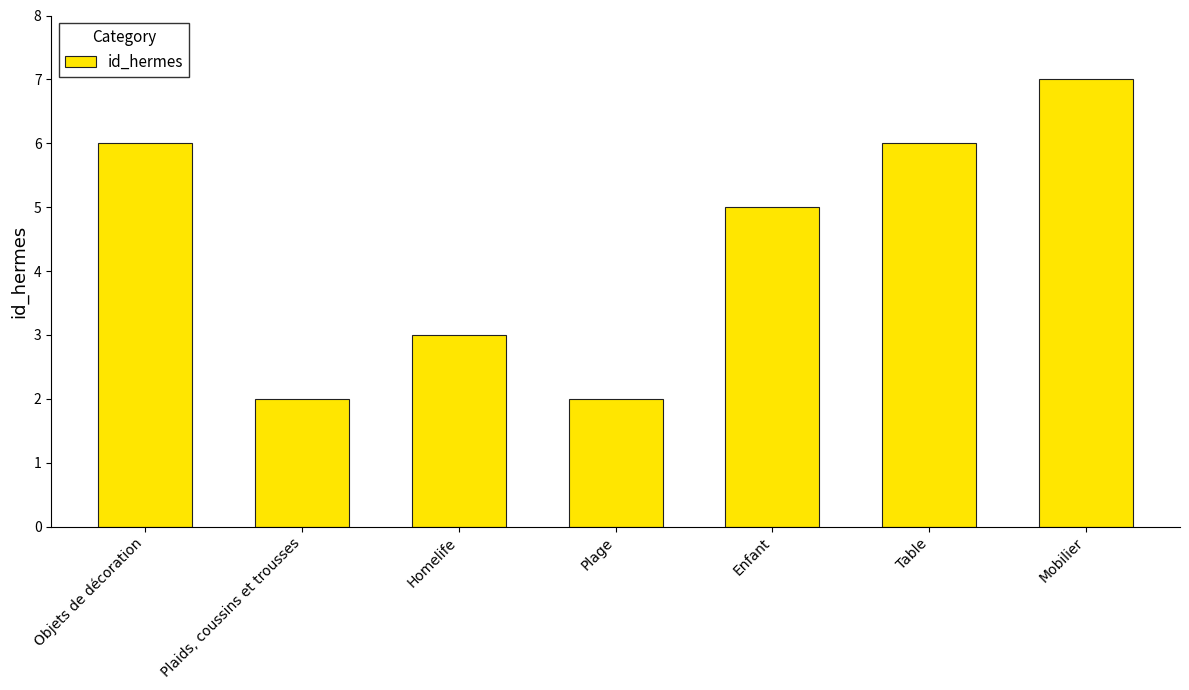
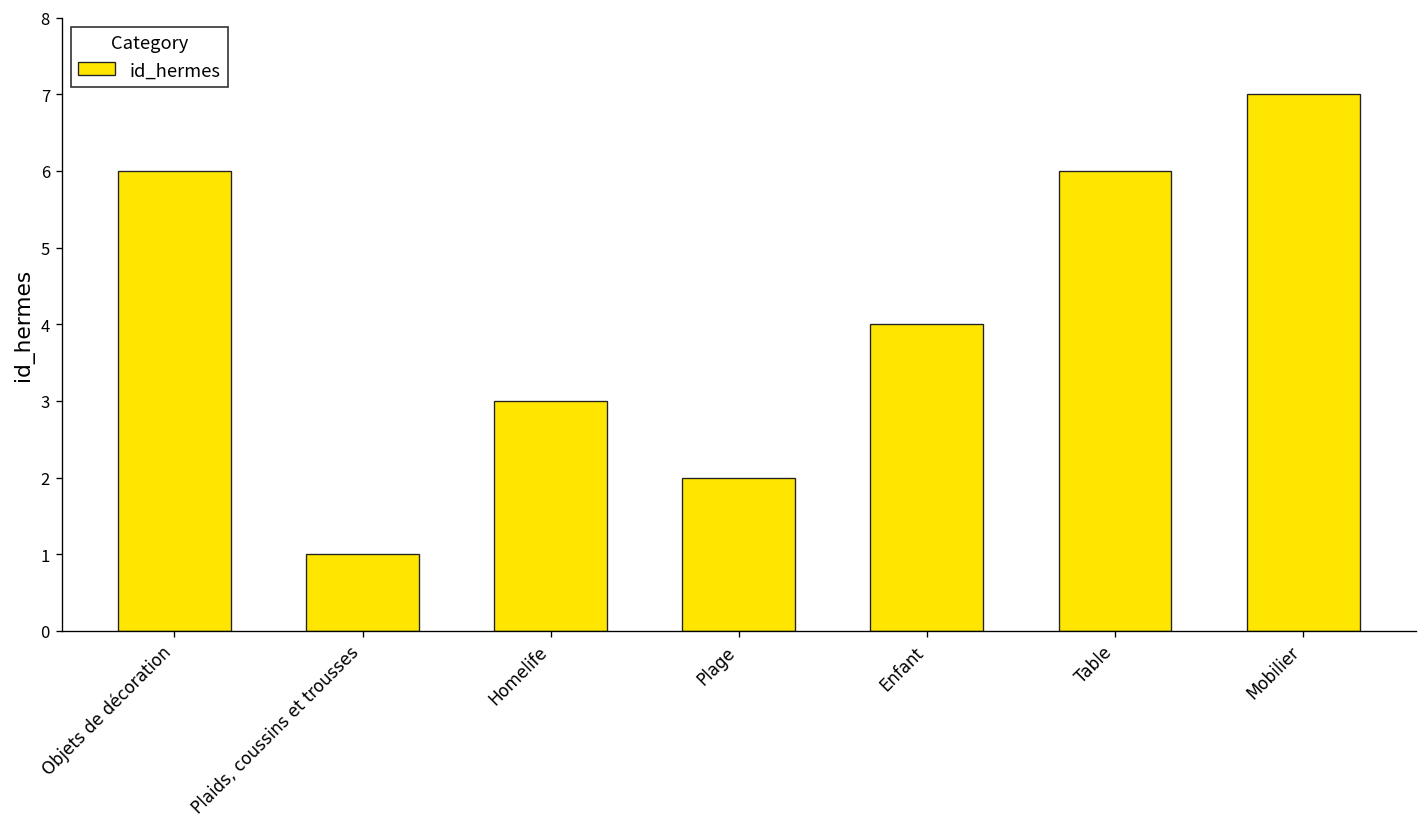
  {
    "Objets de décoration": 6,
-   "Plaids, coussins et trousses": 2,
+   "Plaids, coussins et trousses": 1,
    "Homelife": 3,
    "Plage": 2,
-   "Enfant": 5,
+   "Enfant": 4,
    "Table": 6,
    "Mobilier": 7
  }
